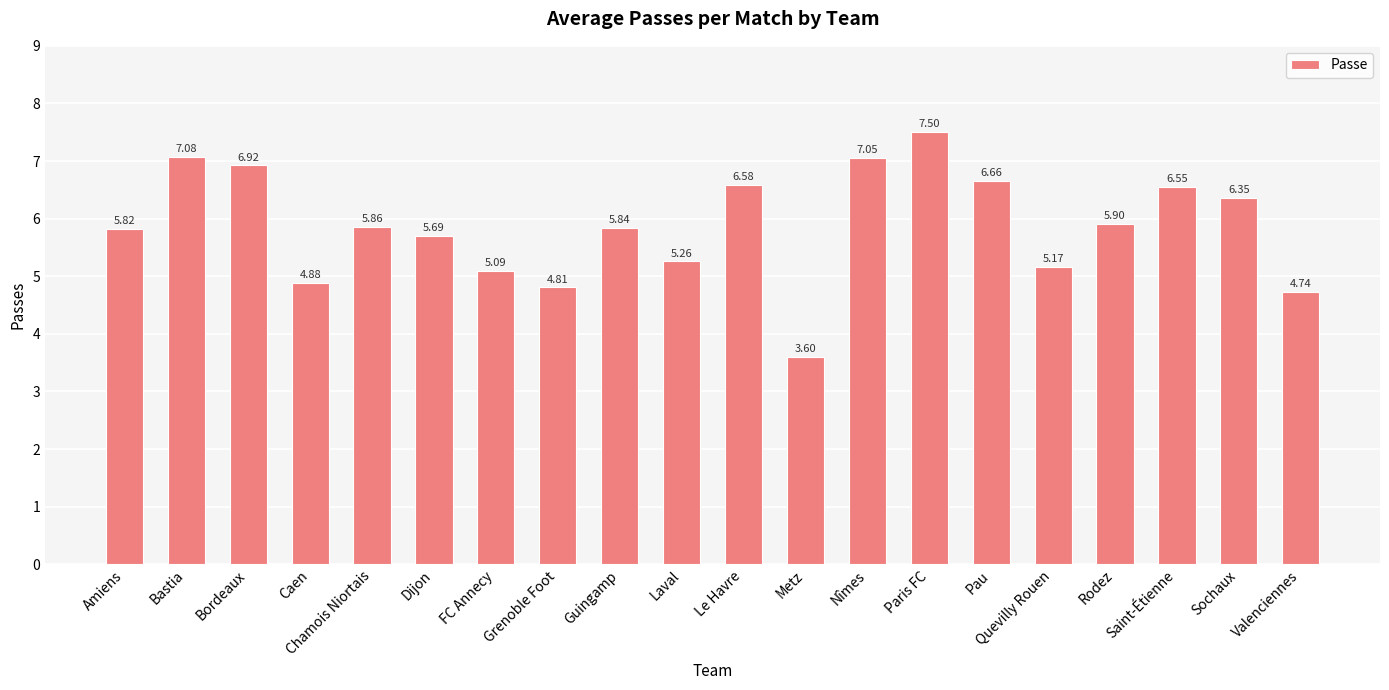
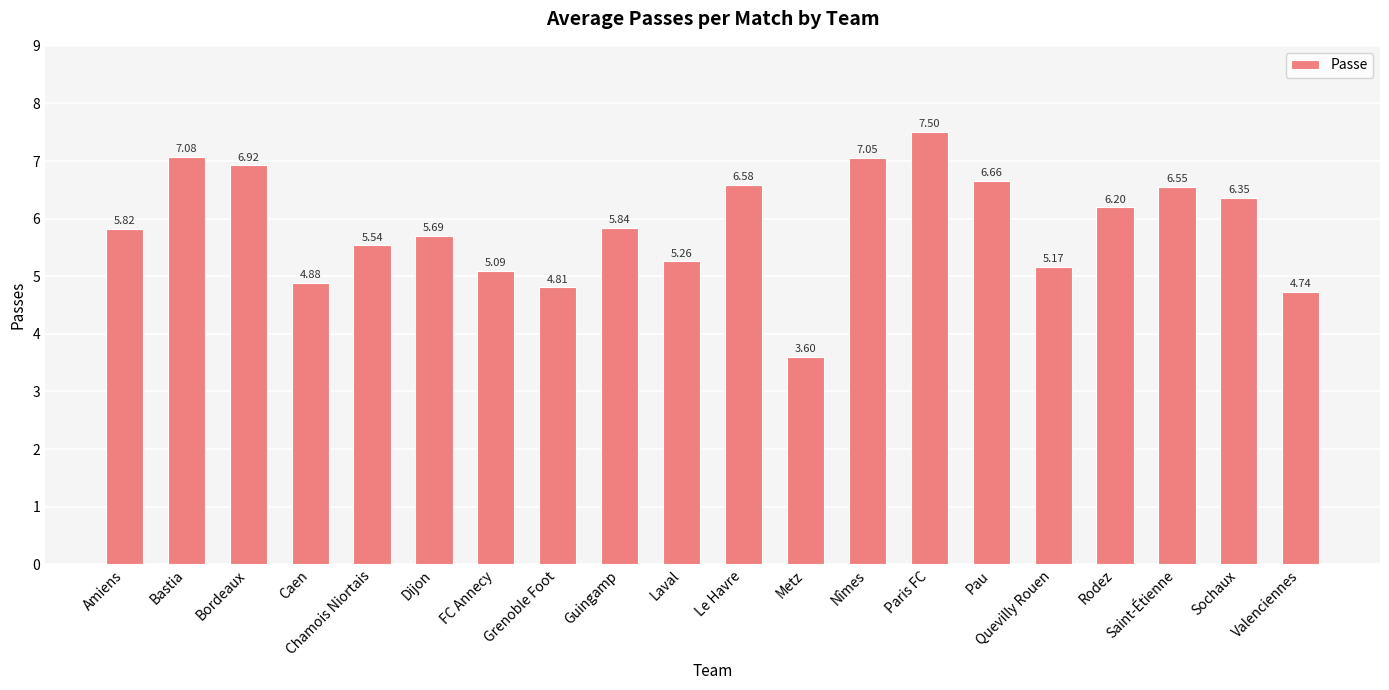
  {
    "Amiens": 5.82,
    "Bastia": 7.08,
    "Bordeaux": 6.92,
    "Caen": 4.88,
-   "Chamois Niortais": 5.86,
+   "Chamois Niortais": 5.54,
    "Dijon": 5.69,
    "FC Annecy": 5.09,
    "Grenoble Foot": 4.81,
    "Guingamp": 5.84,
    "Laval": 5.26,
    "Le Havre": 6.58,
    "Metz": 3.60,
    "Nîmes": 7.05,
    "Paris FC": 7.50,
    "Pau": 6.66,
    "Quevilly Rouen": 5.17,
-   "Rodez": 5.90,
+   "Rodez": 6.20,
    "Saint-Étienne": 6.55,
    "Sochaux": 6.35,
    "Valenciennes": 4.74
  }
